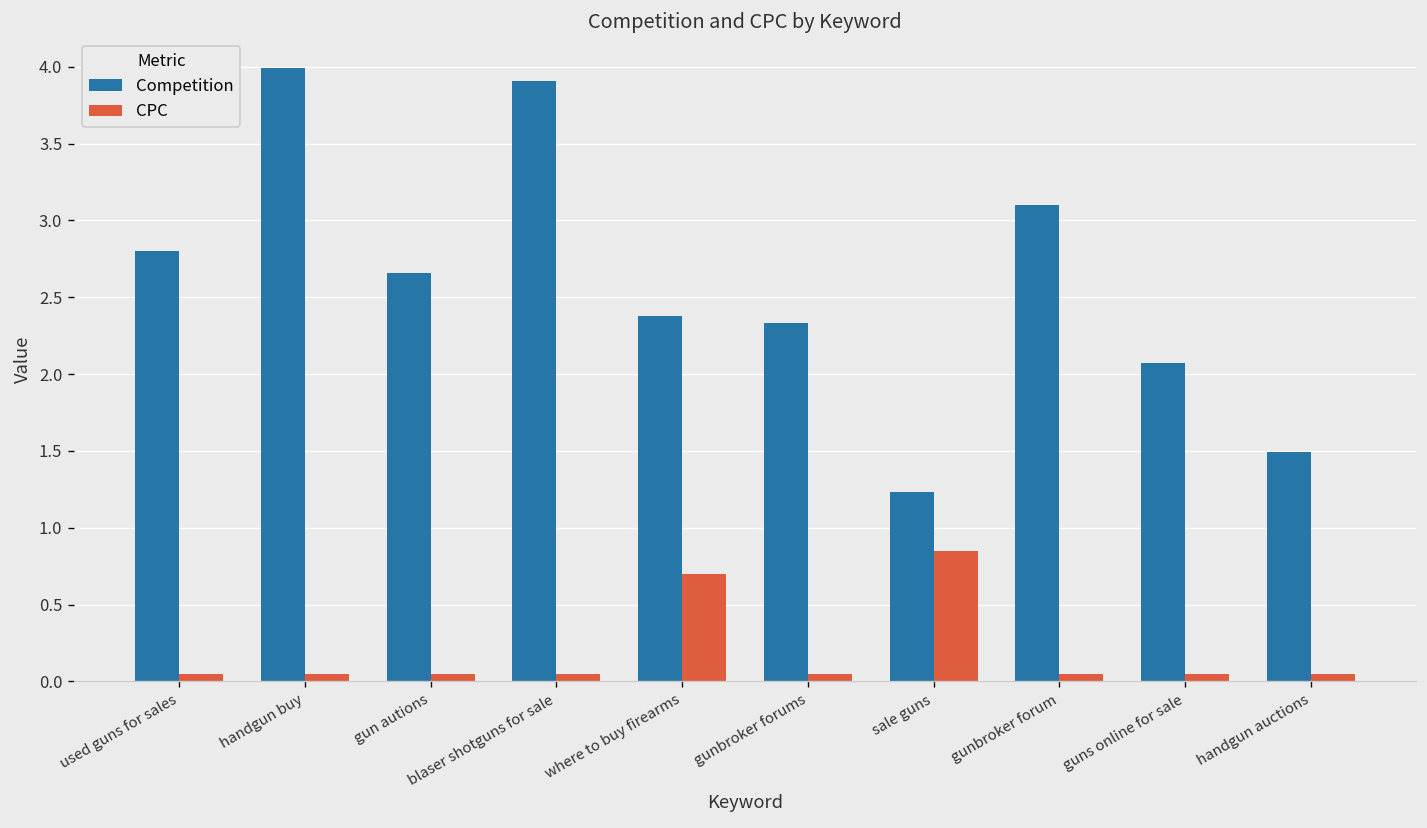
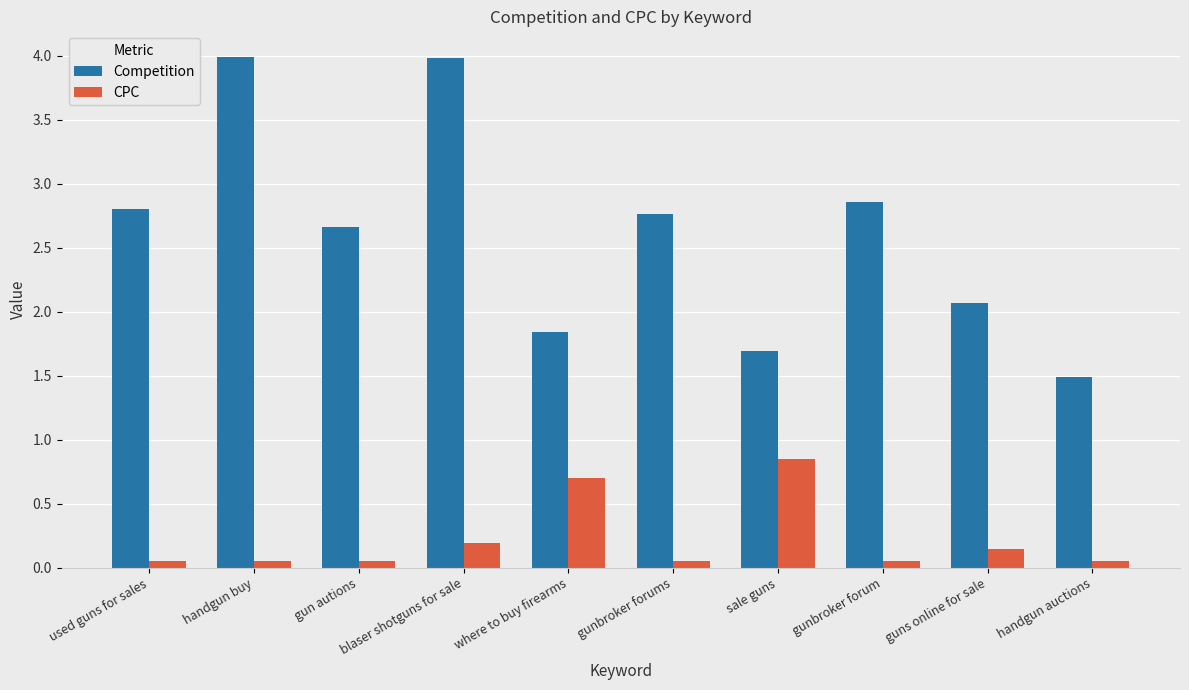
  {
    "Competition": {
      "used guns for sales": 2.80,
      "handgun buy": 3.99,
      "gun autions": 2.66,
-     "blaser shotguns for sale": 3.91,
-     "where to buy firearms": 2.38,
-     "gunbroker forums": 2.33,
-     "sale guns": 1.23,
-     "gunbroker forum": 3.10,
+     "blaser shotguns for sale": 3.98,
+     "where to buy firearms": 1.84,
+     "gunbroker forums": 2.76,
+     "sale guns": 1.69,
+     "gunbroker forum": 2.86,
      "guns online for sale": 2.07,
      "handgun auctions": 1.49
    },
    "CPC": {
      "used guns for sales": 0.05,
      "handgun buy": 0.05,
      "gun autions": 0.05,
-     "blaser shotguns for sale": 0.05,
+     "blaser shotguns for sale": 0.19,
      "where to buy firearms": 0.70,
      "gunbroker forums": 0.05,
      "sale guns": 0.85,
      "gunbroker forum": 0.05,
-     "guns online for sale": 0.05,
+     "guns online for sale": 0.15,
      "handgun auctions": 0.05
    }
  }
